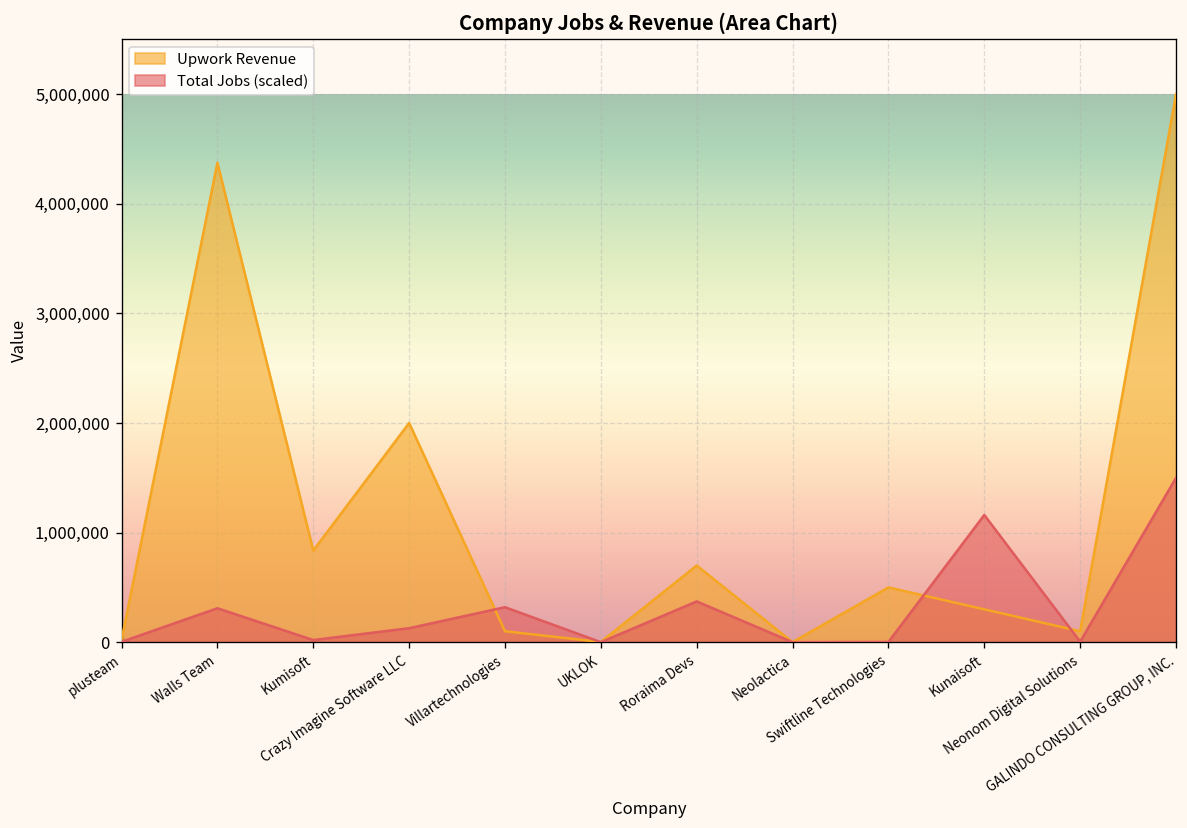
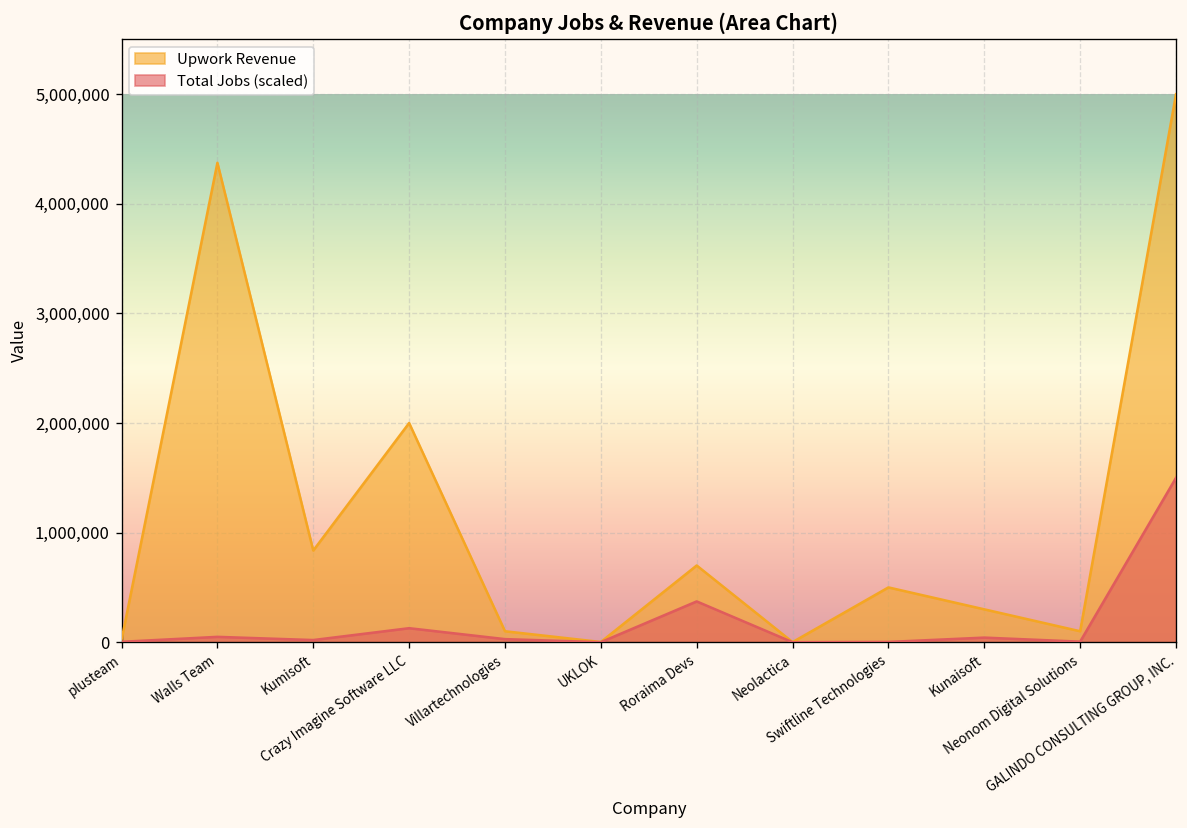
  {
    "Upwork Revenue": {
      "Walls Team": "4,400,000",
      "Kumisoft": "800,000",
      "Crazy Imagine Software LLC": "2,000,000",
      "Villartechnologies": "100,000",
      "Roraima Devs": "700,000",
      "Swiftline Technologies": "500,000",
      "Kunaisoft": "300,000",
      "Neonom Digital Solutions": "100,000",
      "GALINDO CONSULTING GROUP, INC.": "5,000,000"
    },
    "Total Jobs (scaled)": {
-     "Walls Team": "300,000",
+     "Walls Team": "0",
      "Kumisoft": "0",
      "Crazy Imagine Software LLC": "100,000",
-     "Villartechnologies": "300,000",
+     "Villartechnologies": "0",
      "Roraima Devs": "400,000",
      "Swiftline Technologies": "0",
-     "Kunaisoft": "1,200,000",
+     "Kunaisoft": "0",
      "Neonom Digital Solutions": "0",
      "GALINDO CONSULTING GROUP, INC.": "1,500,000"
    }
  }
